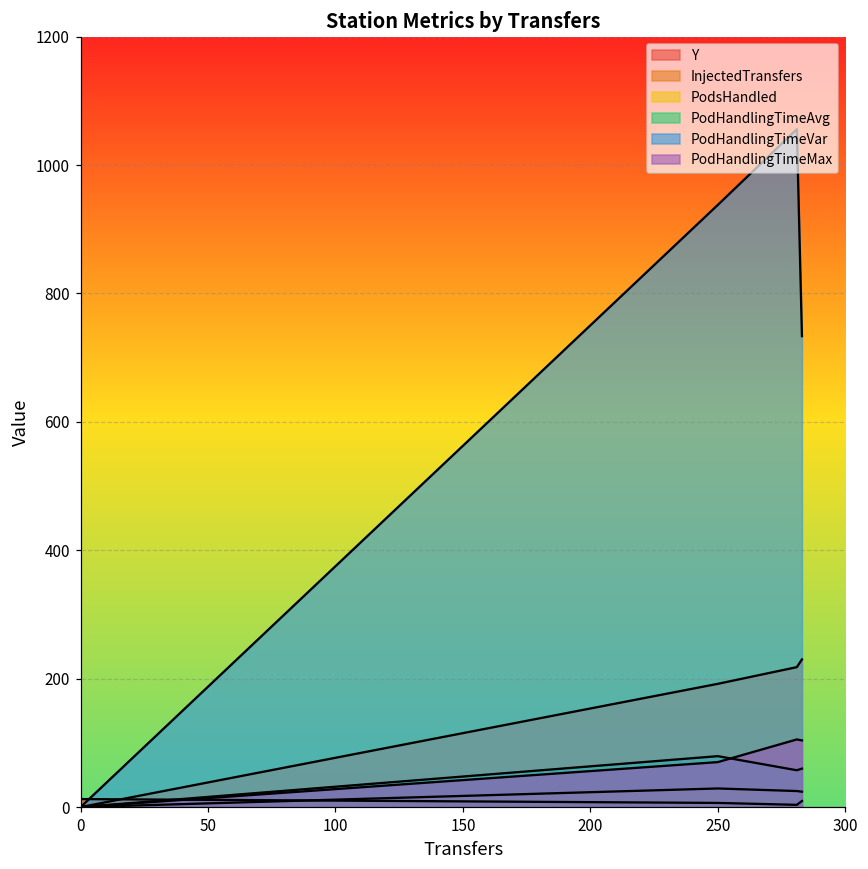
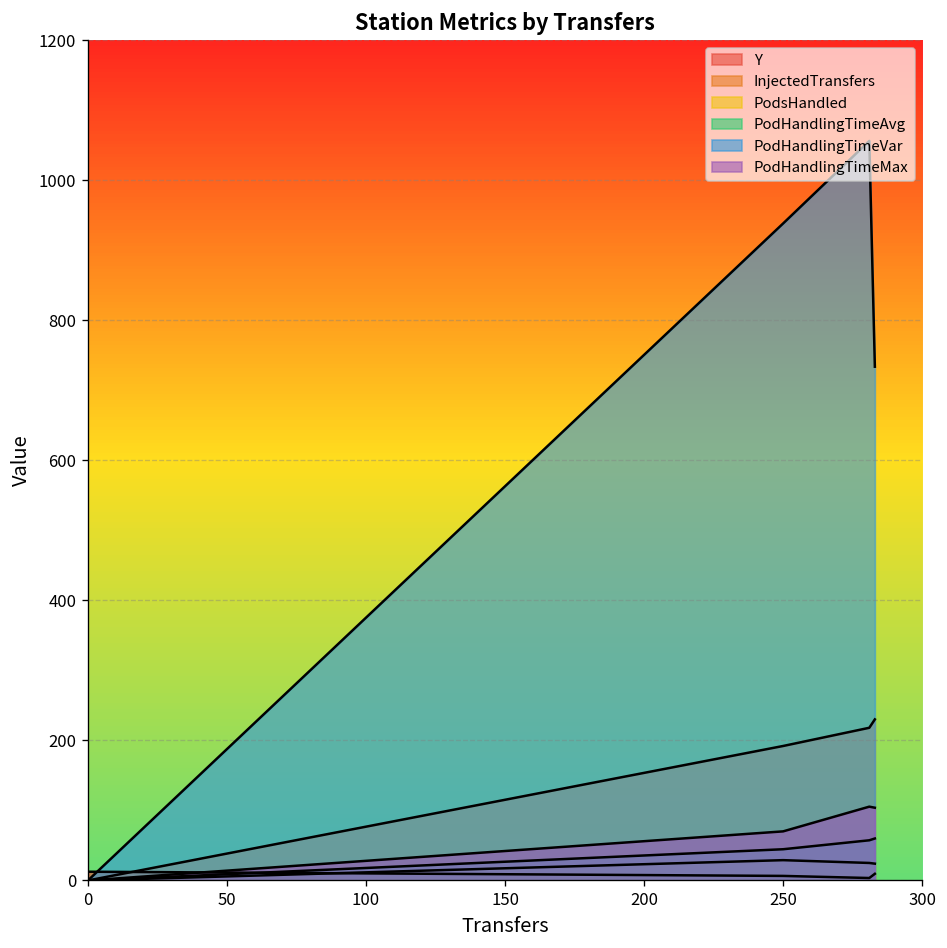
  {
    "PodsHandled": {
      "250": 30
    },
    "PodHandlingTimeAvg": {
-     "250": 80
+     "250": 40
    },
    "PodHandlingTimeVar": {
      "250": 940
    },
    "PodHandlingTimeMax": {
      "250": 70
    }
  }
